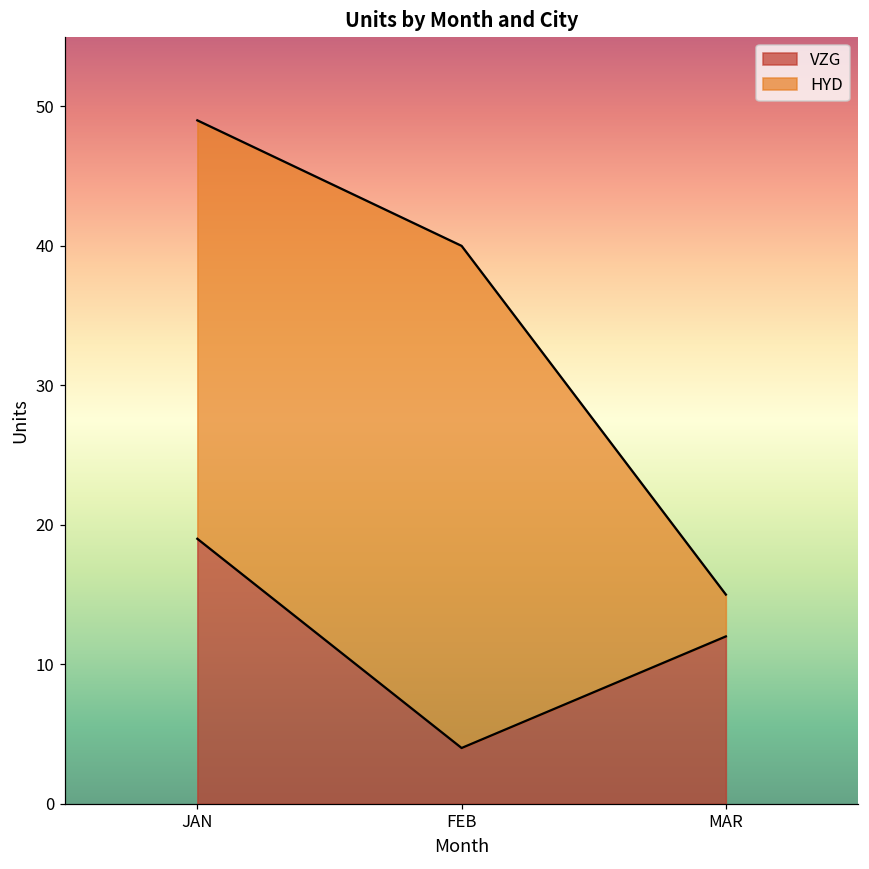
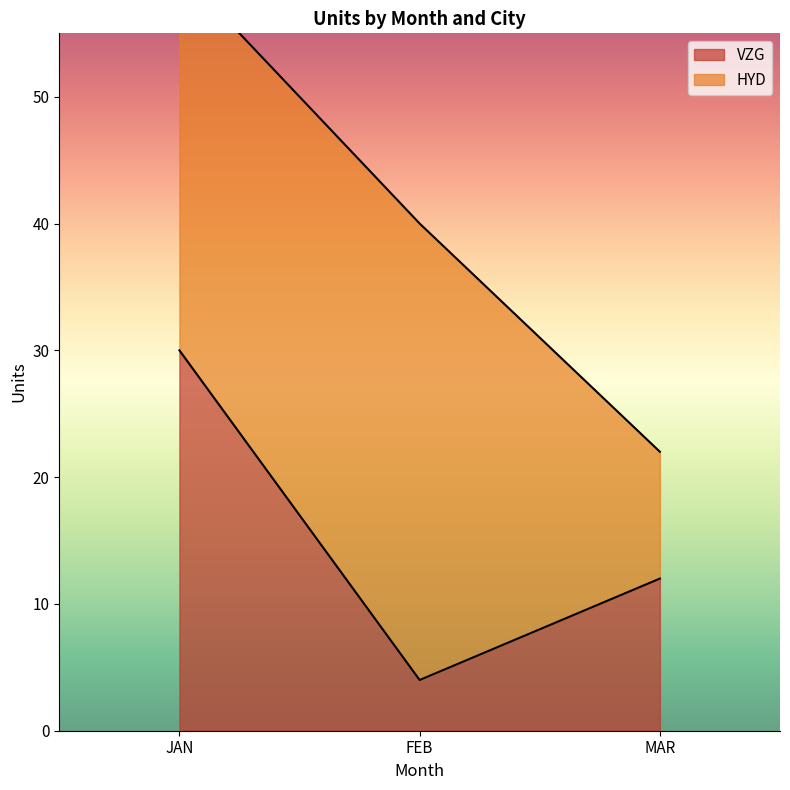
  {
    "VZG": {
-     "JAN": 19,
+     "JAN": 30,
      "FEB": 4,
      "MAR": 12
    },
    "HYD": {
      "FEB": 36,
-     "MAR": 3
+     "MAR": 10
    }
  }
